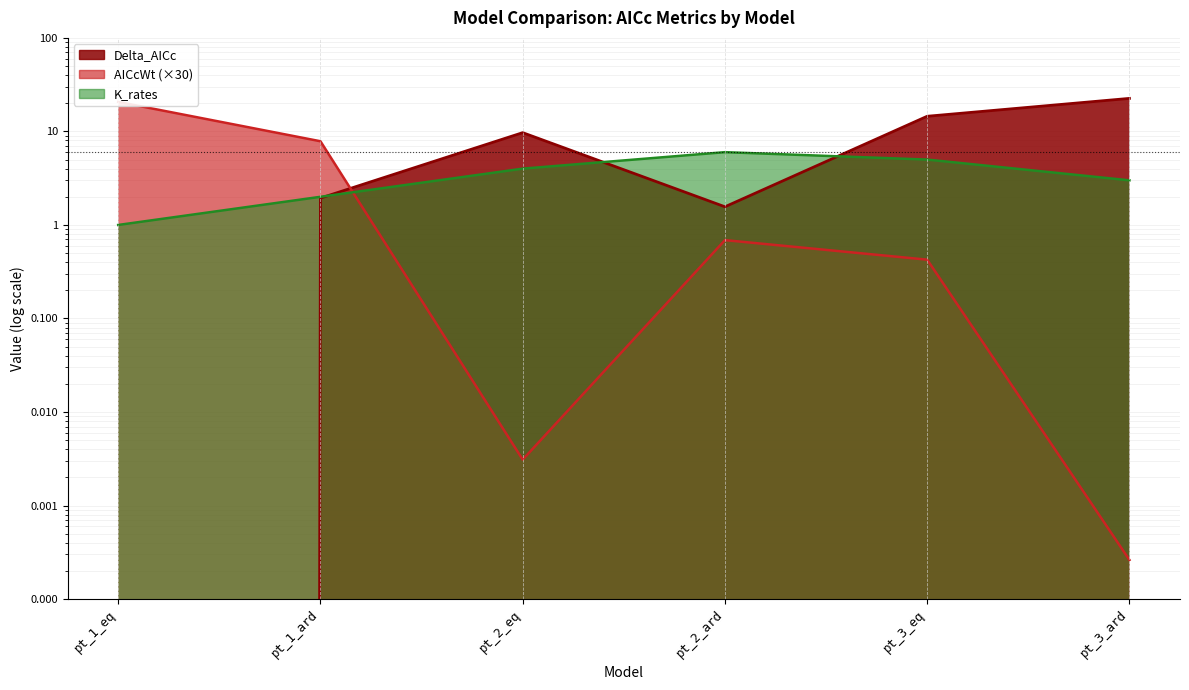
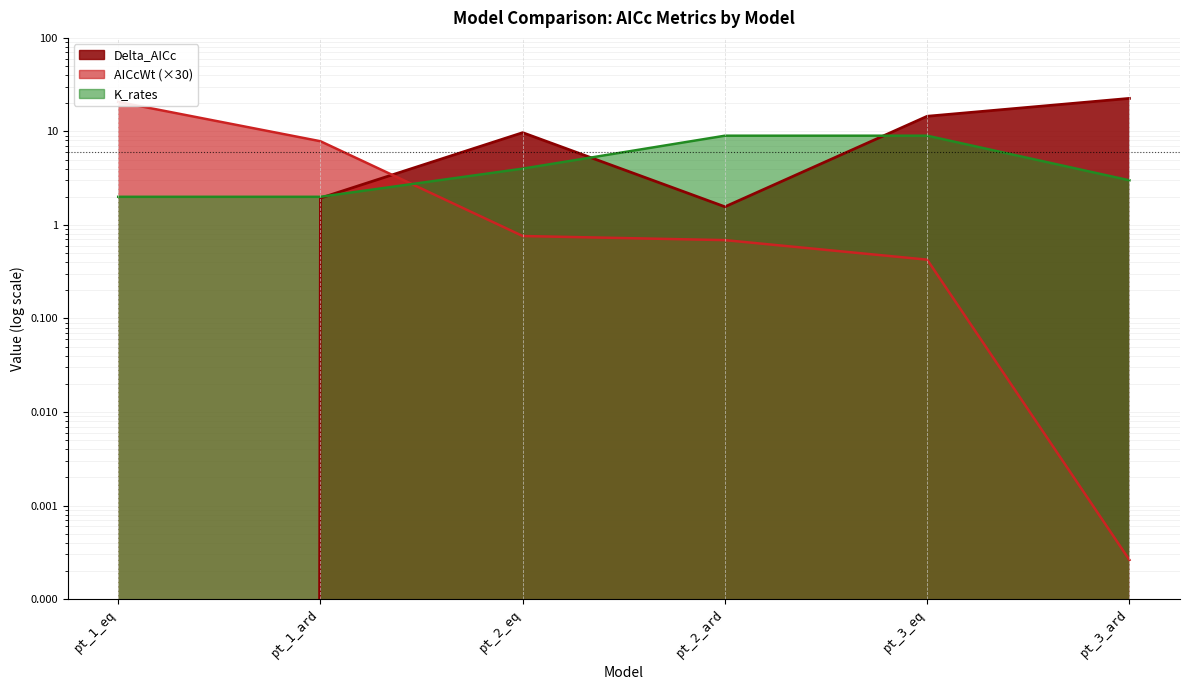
  {
    "Delta_AICc": {
      "pt_2_eq": 10,
      "pt_2_ard": 1.6,
      "pt_3_eq": 15,
      "pt_3_ard": 23
    },
    "AICcWt (×30)": {
      "pt_1_ard": 8,
-     "pt_2_eq": 0.0031,
+     "pt_2_eq": 0.8,
      "pt_2_ard": 0.7,
      "pt_3_eq": 0.4,
      "pt_3_ard": 0.00026
    },
    "K_rates": {
-     "pt_1_eq": 1,
+     "pt_1_eq": 2,
      "pt_2_eq": 4,
-     "pt_2_ard": 6,
-     "pt_3_eq": 5,
+     "pt_2_ard": 9,
+     "pt_3_eq": 9,
      "pt_3_ard": 3
    }
  }
